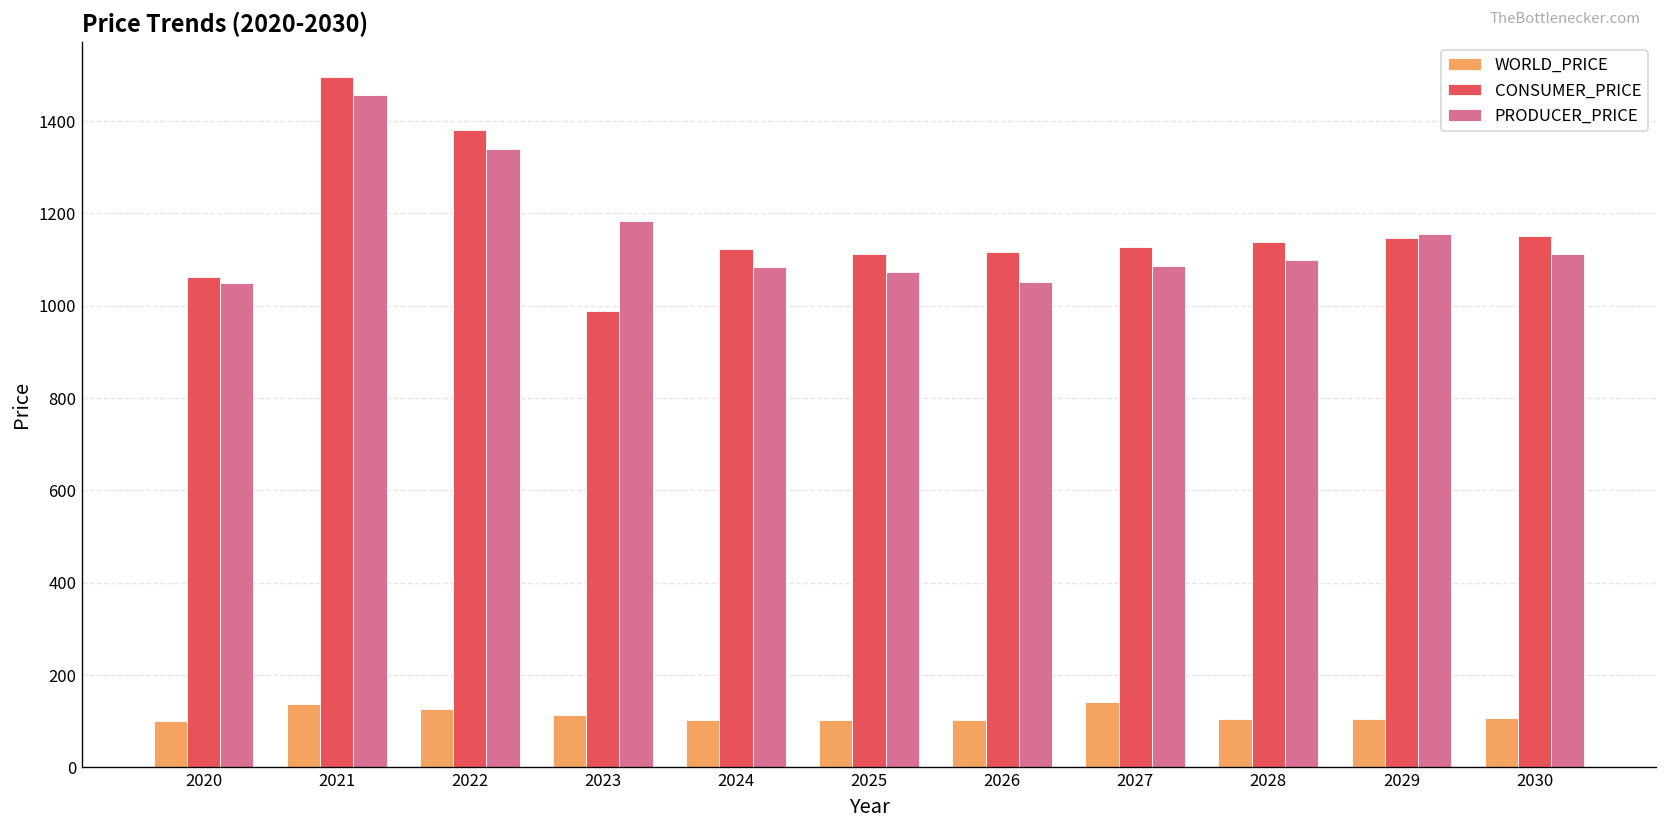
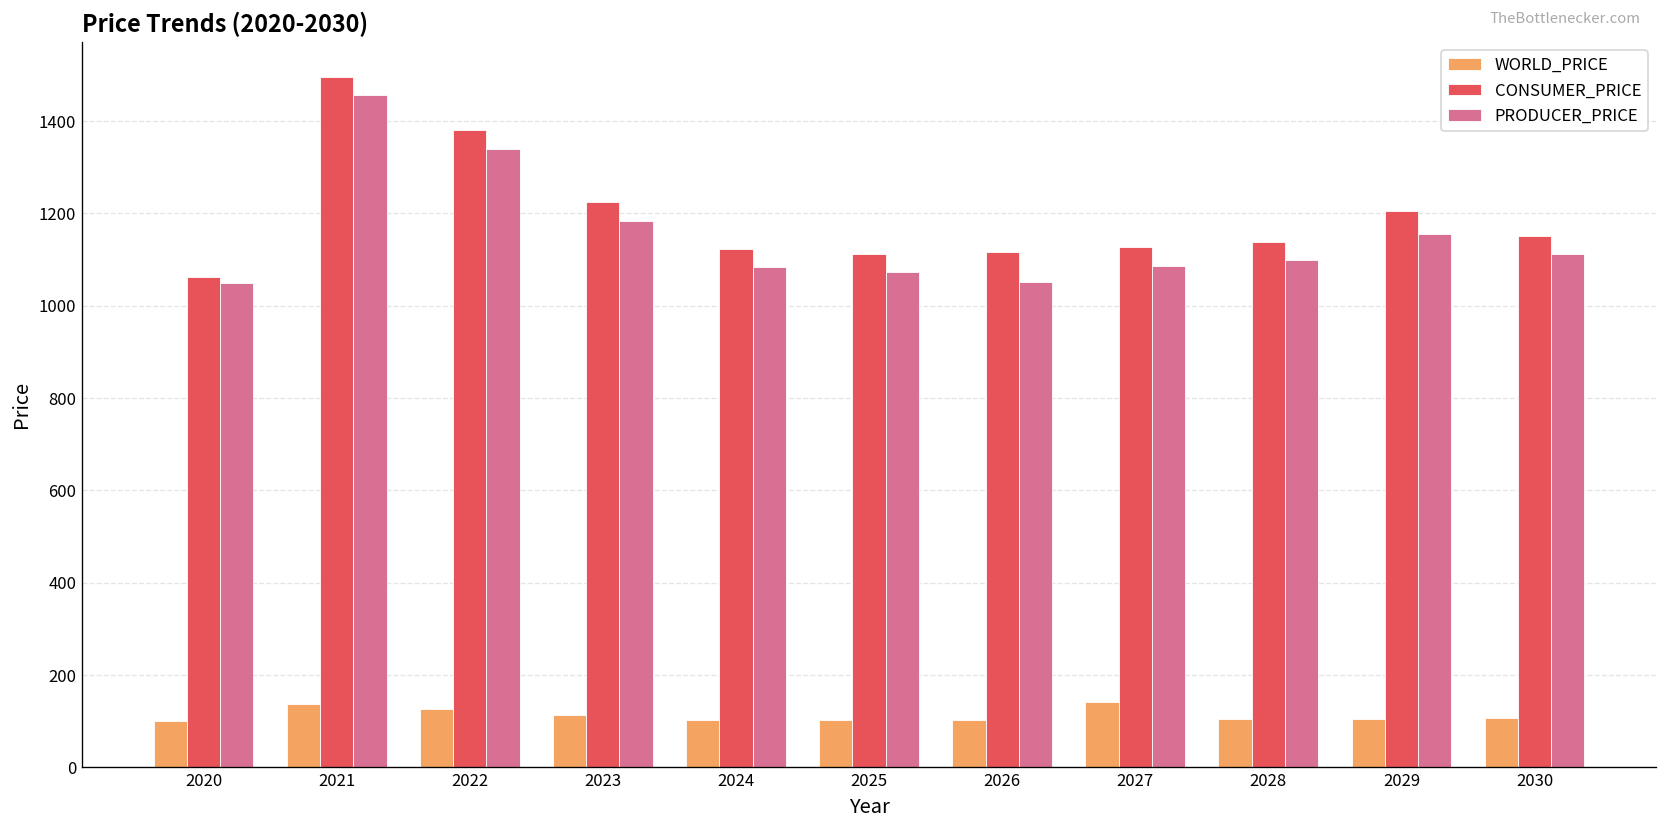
  {
    "WORLD_PRICE": {
      "2020": 100,
      "2021": 140,
      "2022": 130,
      "2023": 110,
      "2024": 100,
      "2025": 100,
      "2026": 100,
      "2027": 140,
      "2028": 100,
      "2029": 110,
      "2030": 110
    },
    "CONSUMER_PRICE": {
      "2020": 1060,
      "2021": 1500,
      "2022": 1380,
-     "2023": 990,
+     "2023": 1220,
      "2024": 1120,
      "2025": 1110,
      "2026": 1120,
      "2027": 1130,
      "2028": 1140,
-     "2029": 1150,
+     "2029": 1210,
      "2030": 1150
    },
    "PRODUCER_PRICE": {
      "2020": 1050,
      "2021": 1460,
      "2022": 1340,
      "2023": 1180,
      "2024": 1080,
      "2025": 1070,
      "2026": 1050,
      "2027": 1090,
      "2028": 1100,
      "2029": 1160,
      "2030": 1110
    }
  }
